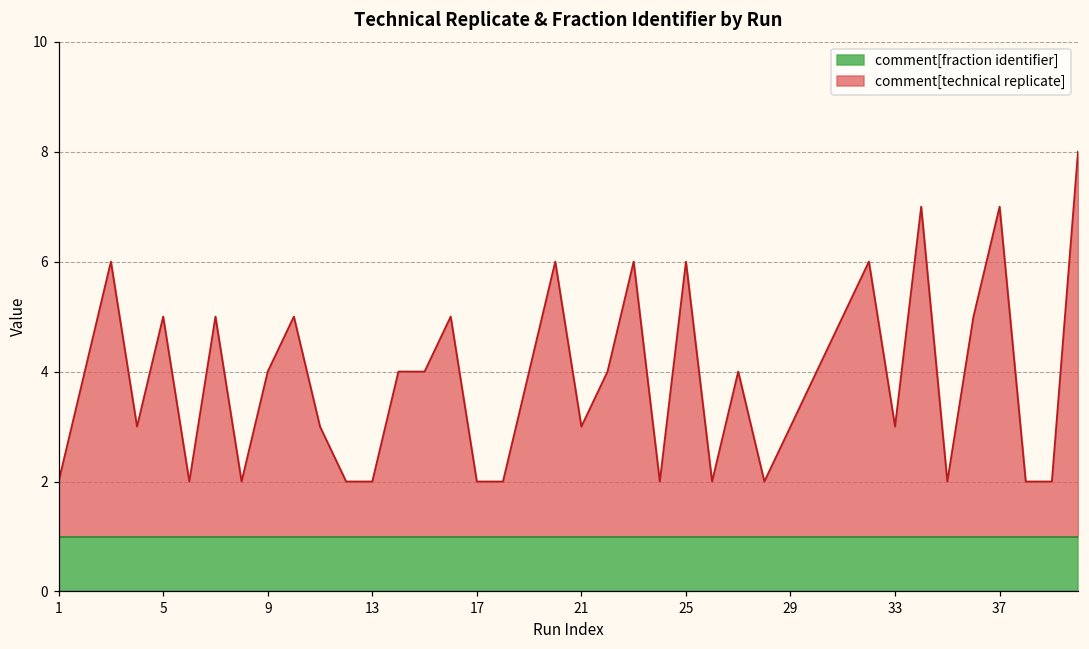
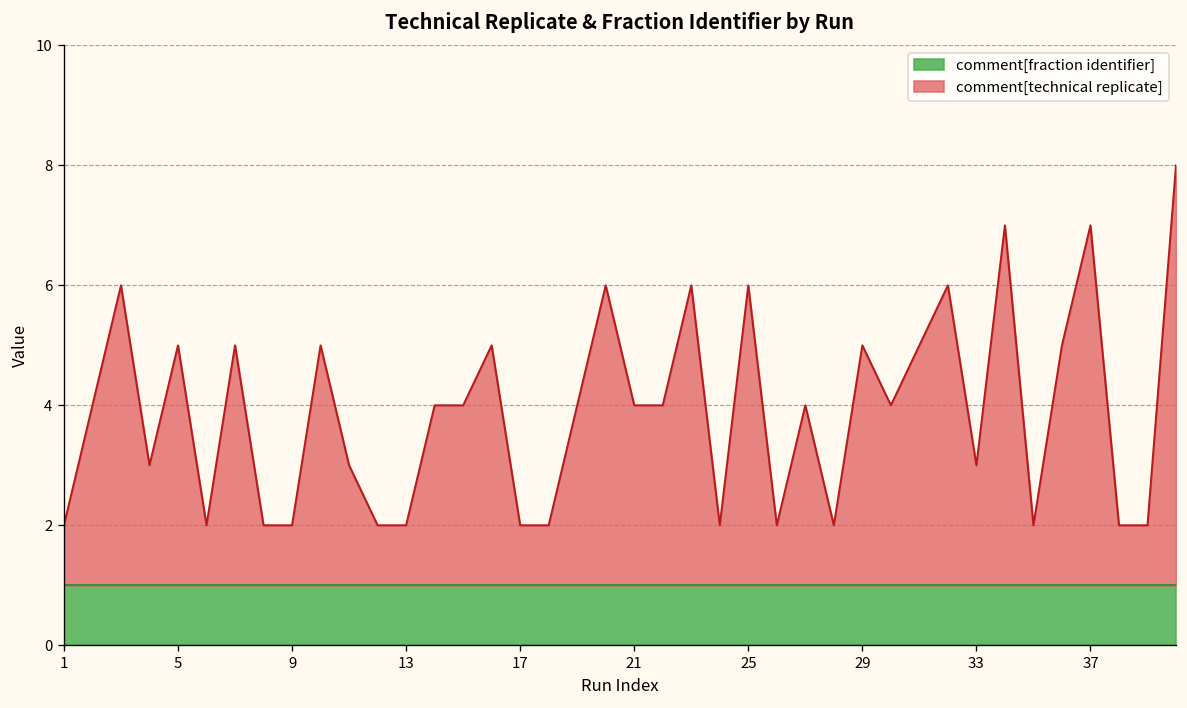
  {
    "comment[fraction identifier]": {
      "1": 1.0,
      "5": 1.0,
      "9": 1.0,
      "13": 1.0,
      "17": 1.0,
      "21": 1.0,
      "25": 1.0,
      "29": 1.0,
      "33": 1.0,
      "37": 1.0
    },
    "comment[technical replicate]": {
      "1": 2.0,
      "5": 5.0,
-     "9": 4.0,
+     "9": 2.0,
      "13": 2.0,
      "17": 2.0,
-     "21": 3.0,
+     "21": 4.0,
      "25": 6.0,
-     "29": 3.0,
+     "29": 5.0,
      "33": 3.0,
      "37": 7.0
    }
  }
